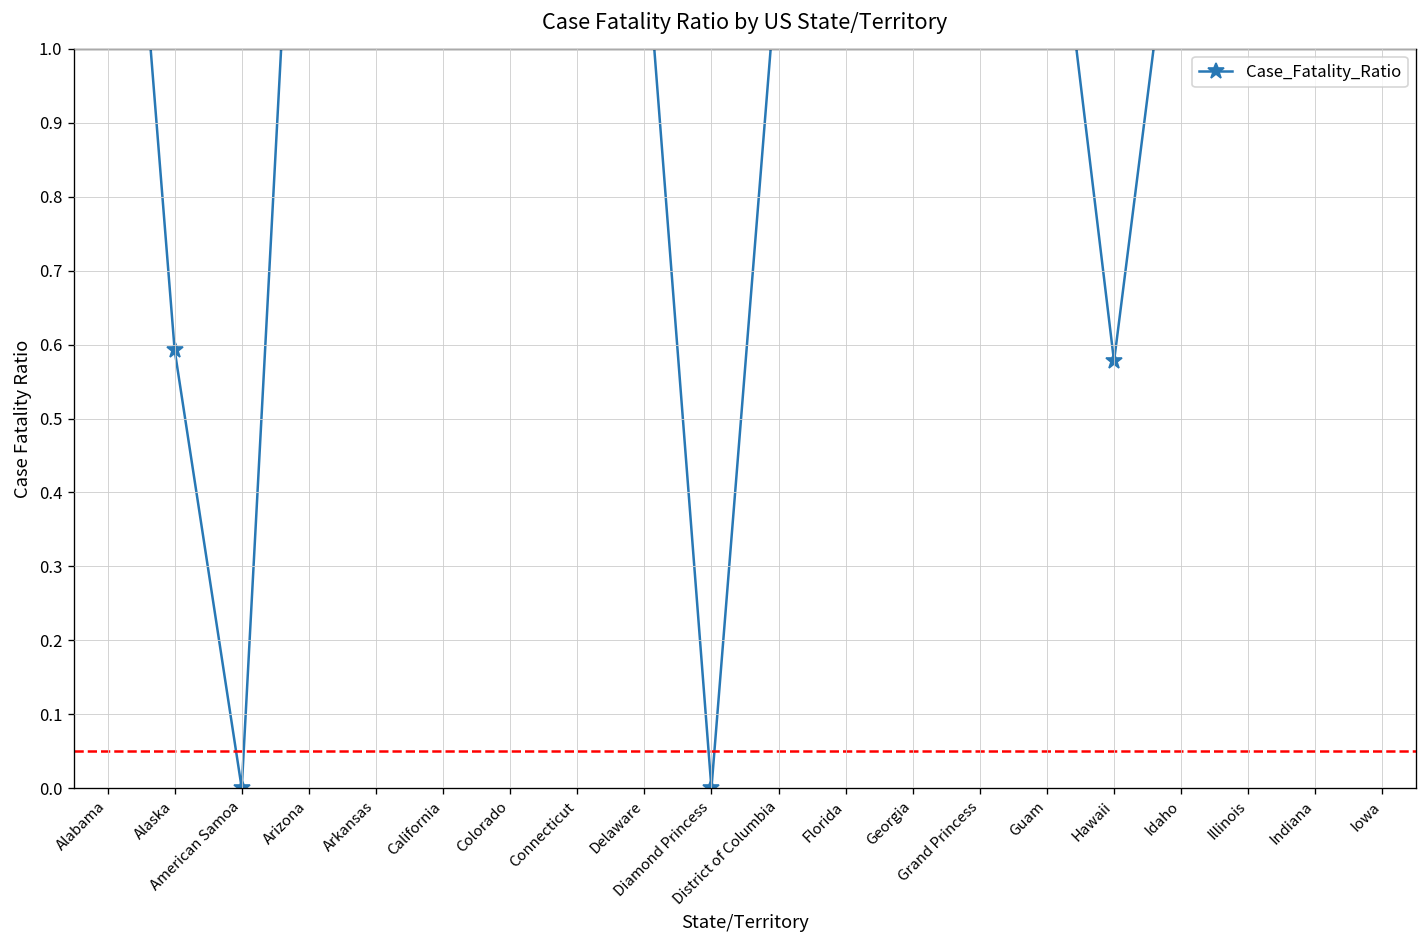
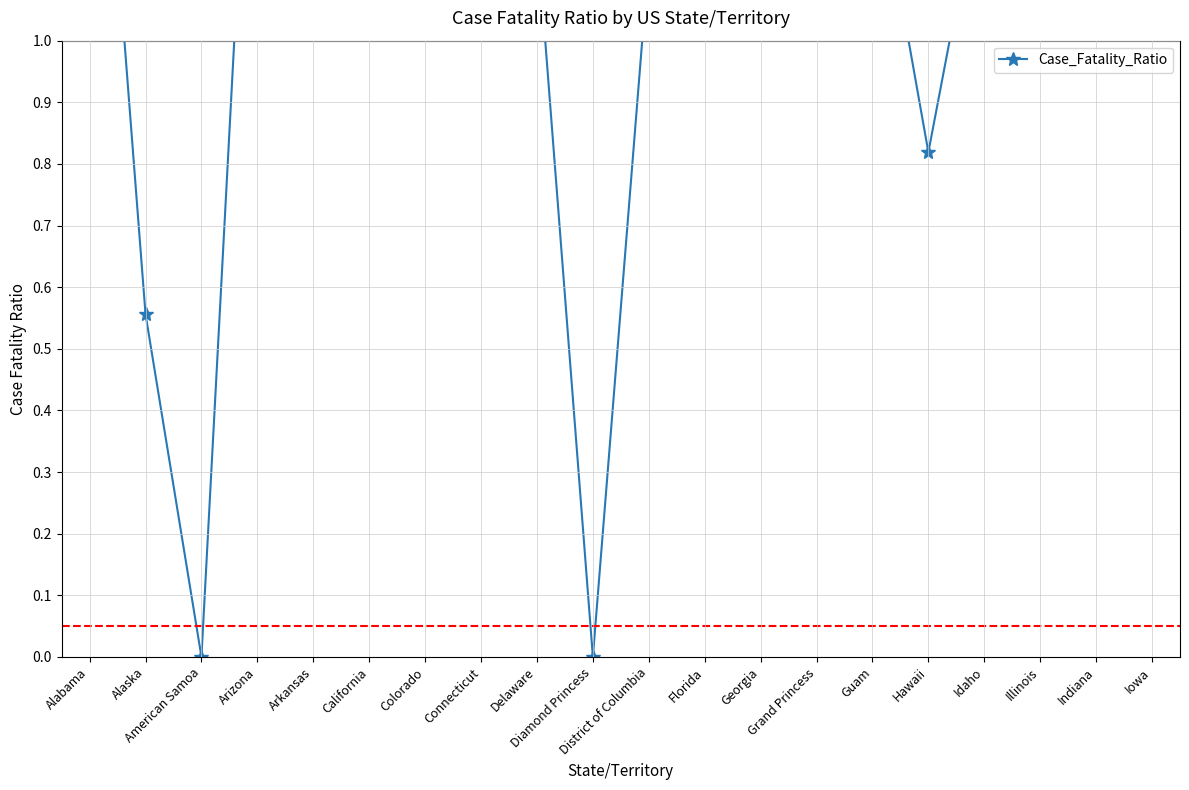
  {
-   "Alaska": 0.59,
+   "Alaska": 0.56,
    "American Samoa": 0.00,
    "Diamond Princess": 0.00,
-   "Hawaii": 0.58
+   "Hawaii": 0.82
  }
